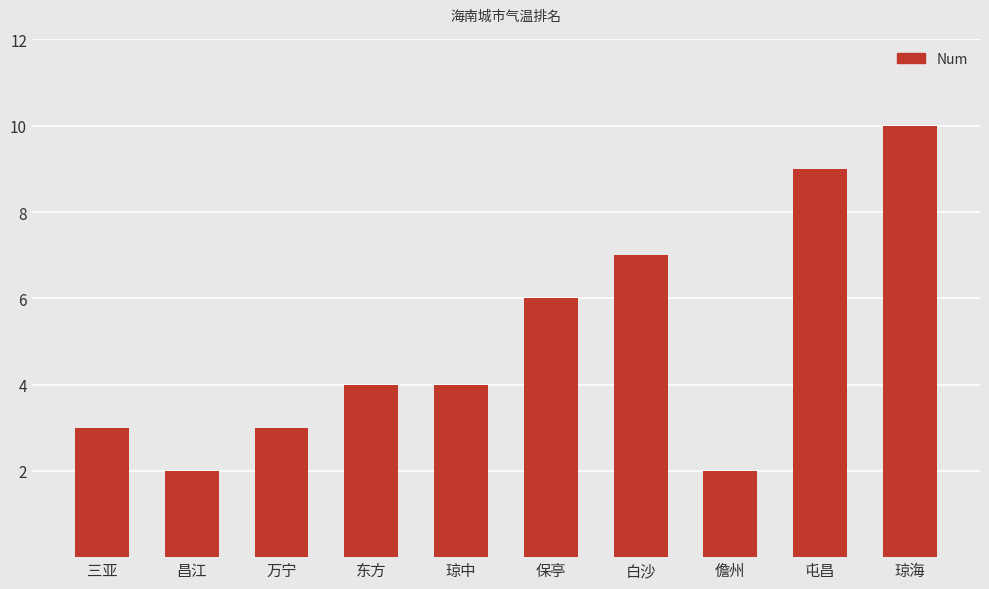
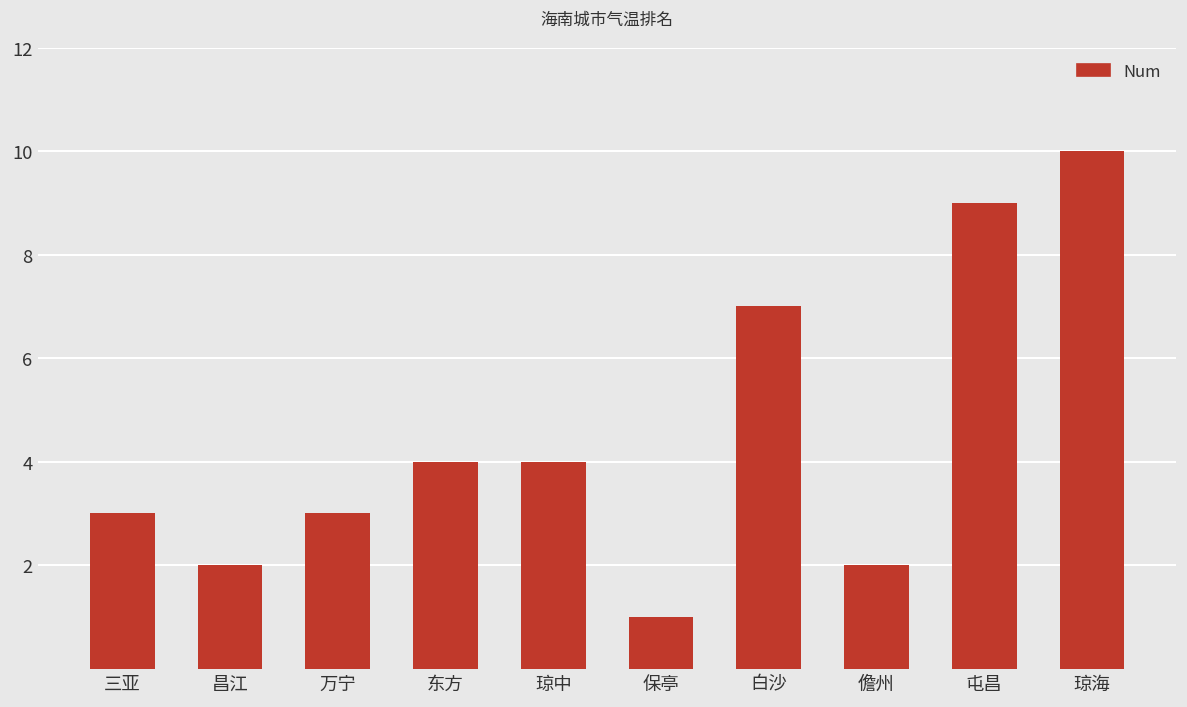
  {
    "三亚": 3,
    "昌江": 2,
    "万宁": 3,
    "东方": 4,
    "琼中": 4,
-   "保亭": 6,
+   "保亭": 1,
    "白沙": 7,
    "儋州": 2,
    "屯昌": 9,
    "琼海": 10
  }
